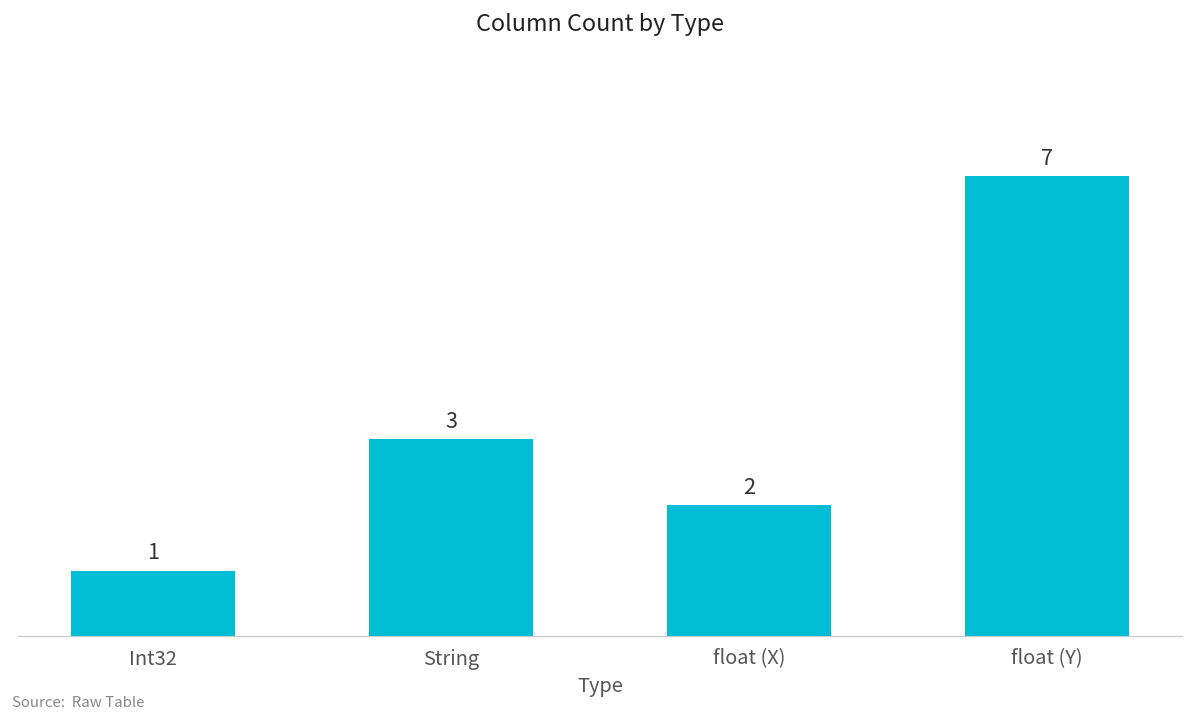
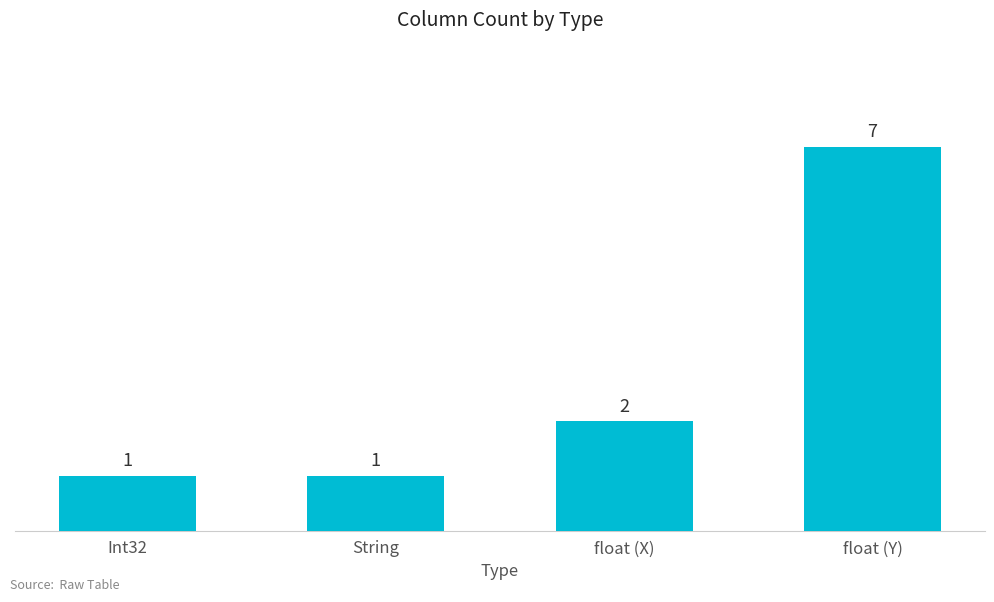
  {
    "Int32": 1,
-   "String": 3,
+   "String": 1,
    "float (X)": 2,
    "float (Y)": 7
  }
